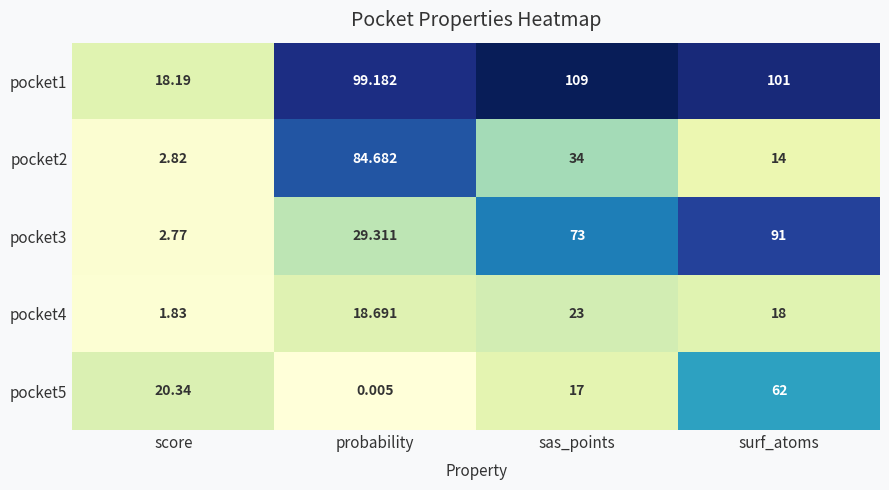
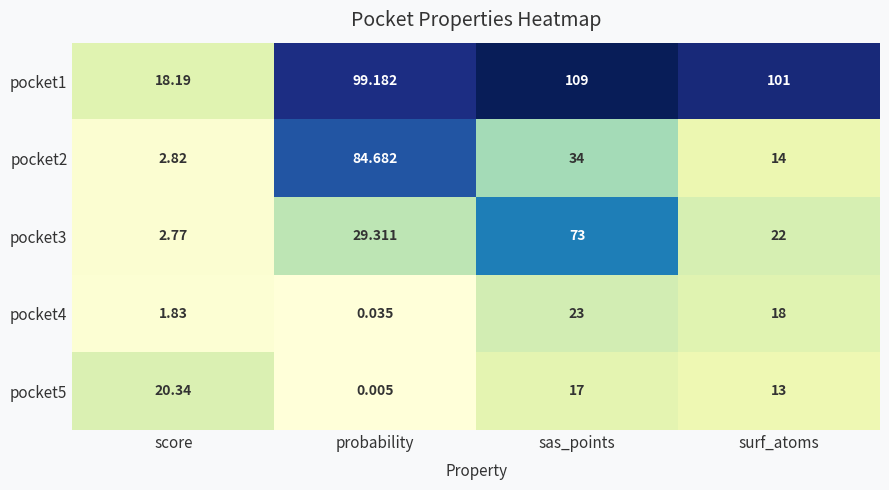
  {
    "pocket1": {
      "score": 18.19,
      "probability": 99.182,
      "sas_points": 109,
      "surf_atoms": 101
    },
    "pocket2": {
      "score": 2.82,
      "probability": 84.682,
      "sas_points": 34,
      "surf_atoms": 14
    },
    "pocket3": {
      "score": 2.77,
      "probability": 29.311,
      "sas_points": 73,
-     "surf_atoms": 91
+     "surf_atoms": 22
    },
    "pocket4": {
      "score": 1.83,
-     "probability": 18.691,
+     "probability": 0.035,
      "sas_points": 23,
      "surf_atoms": 18
    },
    "pocket5": {
      "score": 20.34,
      "probability": 0.005,
      "sas_points": 17,
-     "surf_atoms": 62
+     "surf_atoms": 13
    }
  }
